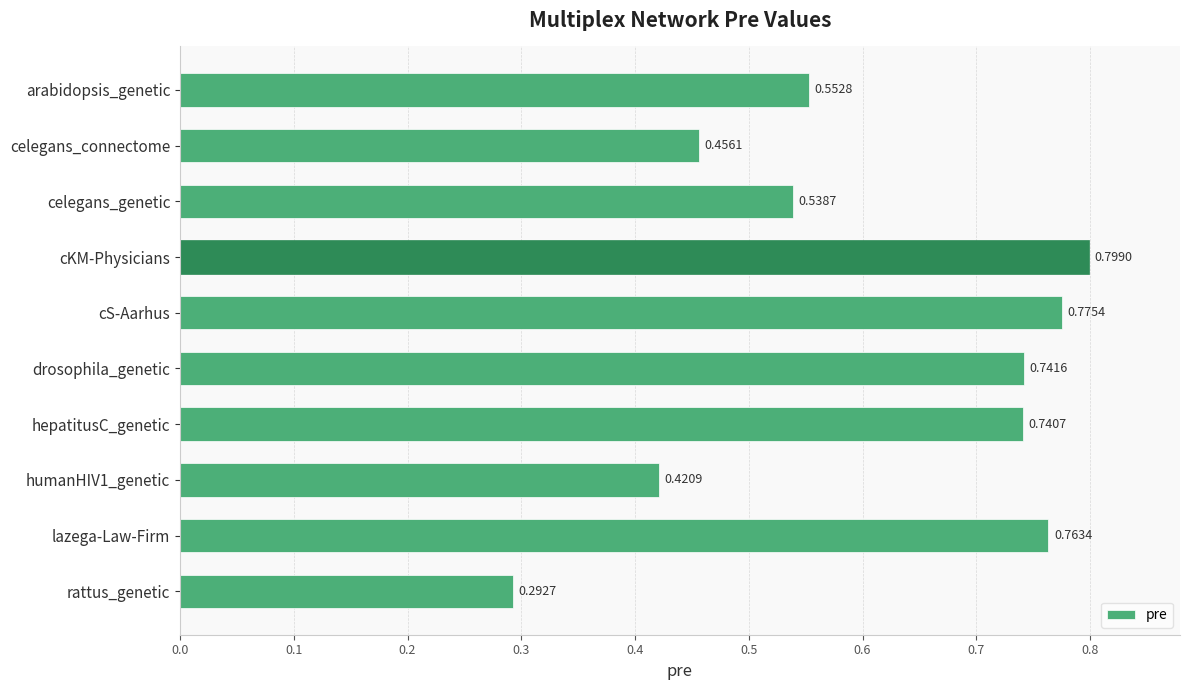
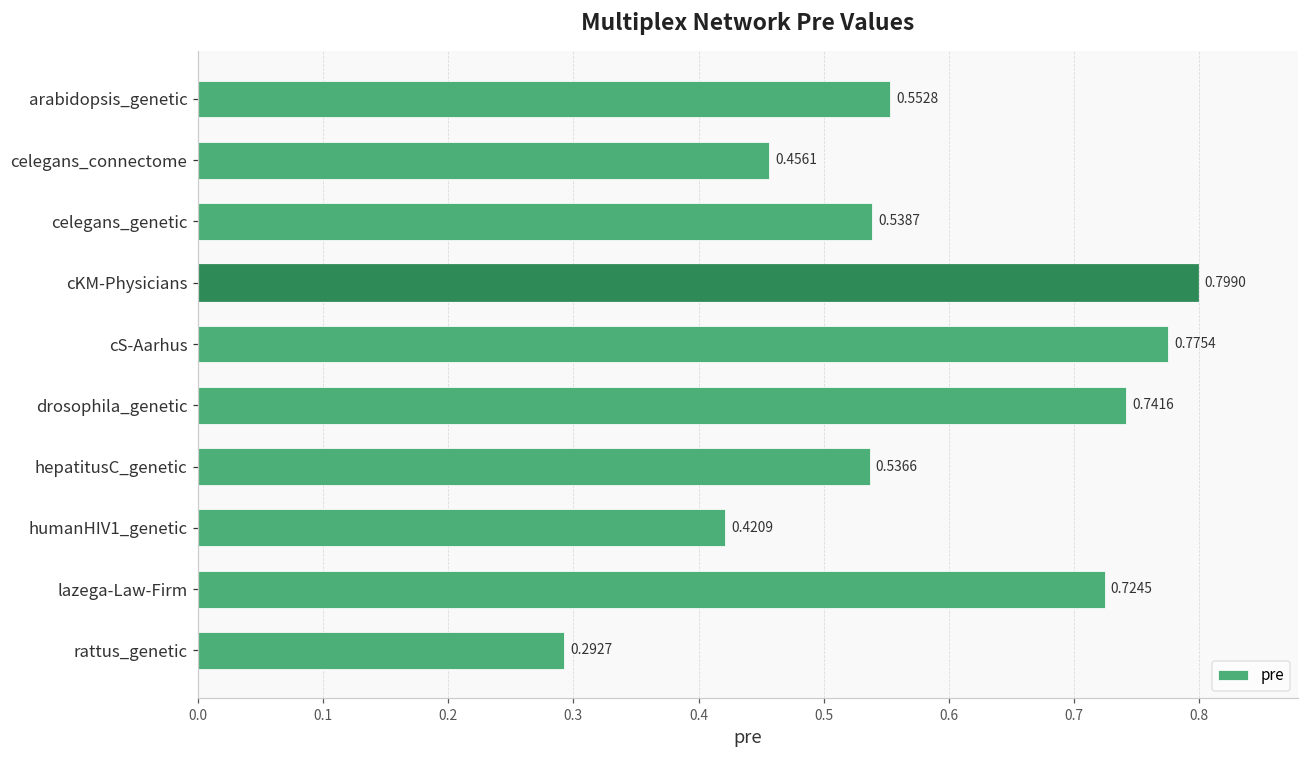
  {
    "arabidopsis_genetic": 0.5528,
    "celegans_connectome": 0.4561,
    "celegans_genetic": 0.5387,
    "cKM-Physicians": 0.7990,
    "cS-Aarhus": 0.7754,
    "drosophila_genetic": 0.7416,
-   "hepatitusC_genetic": 0.7407,
+   "hepatitusC_genetic": 0.5366,
    "humanHIV1_genetic": 0.4209,
-   "lazega-Law-Firm": 0.7634,
+   "lazega-Law-Firm": 0.7245,
    "rattus_genetic": 0.2927
  }
